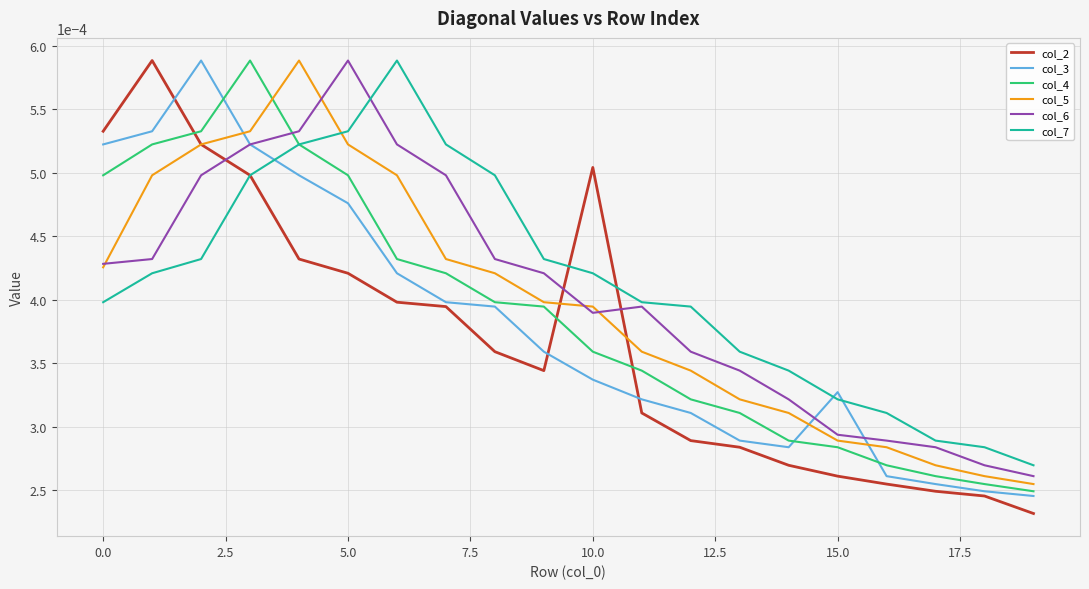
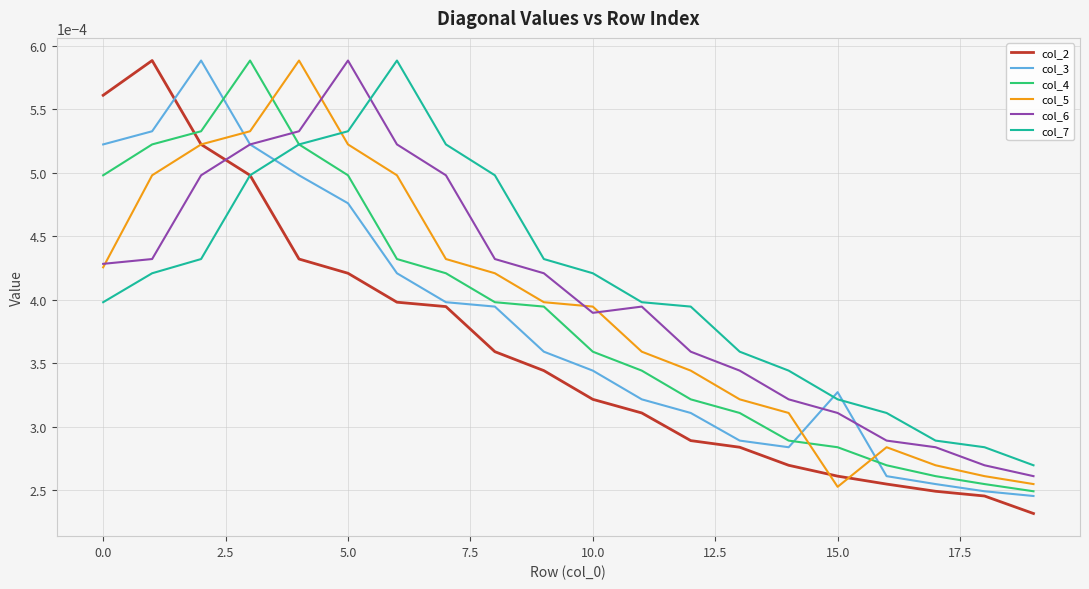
  {
    "col_2": {
-     "0.0": 0.000533,
+     "0.0": 0.000561,
      "5.0": 0.000421,
-     "10.0": 0.000504,
+     "10.0": 0.000322,
      "15.0": 0.000261
    },
    "col_3": {
      "0.0": 0.000522,
      "5.0": 0.000476,
-     "10.0": 0.000337,
+     "10.0": 0.000344,
      "15.0": 0.000327
    },
    "col_5": {
      "0.0": 0.000426,
      "5.0": 0.000522,
      "10.0": 0.000395,
-     "15.0": 0.000289
+     "15.0": 0.000253
    },
    "col_6": {
      "0.0": 0.000428,
      "5.0": 0.000588,
      "10.0": 0.000390,
-     "15.0": 0.000294
+     "15.0": 0.000311
    }
  }
